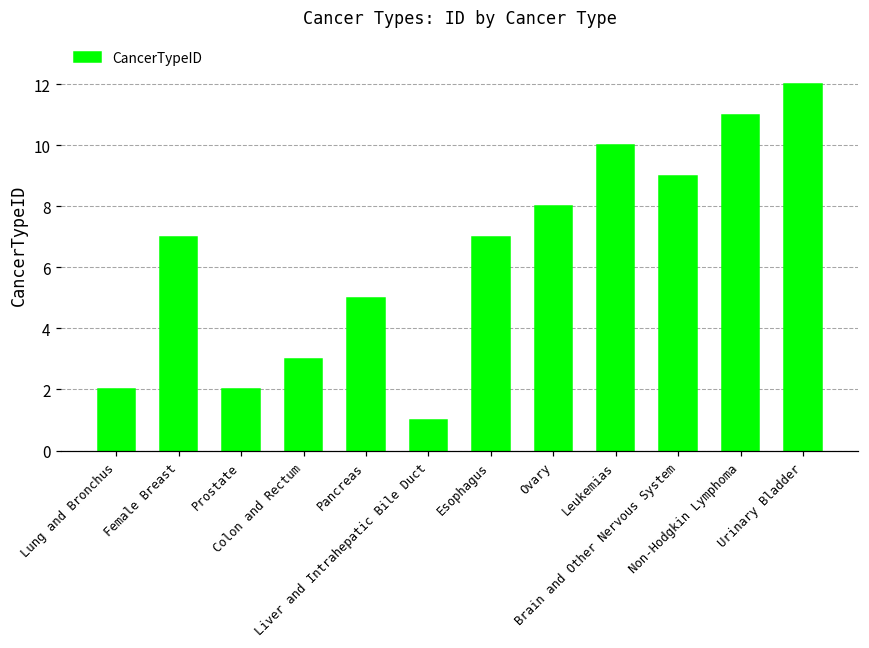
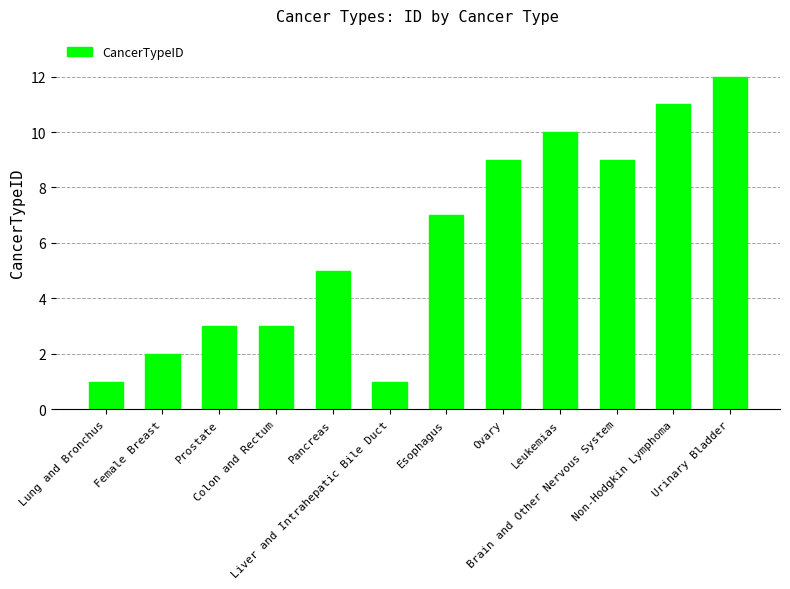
  {
-   "Lung and Bronchus": 2,
-   "Female Breast": 7,
-   "Prostate": 2,
+   "Lung and Bronchus": 1,
+   "Female Breast": 2,
+   "Prostate": 3,
    "Colon and Rectum": 3,
    "Pancreas": 5,
    "Liver and Intrahepatic Bile Duct": 1,
    "Esophagus": 7,
-   "Ovary": 8,
+   "Ovary": 9,
    "Leukemias": 10,
    "Brain and Other Nervous System": 9,
    "Non-Hodgkin Lymphoma": 11,
    "Urinary Bladder": 12
  }
